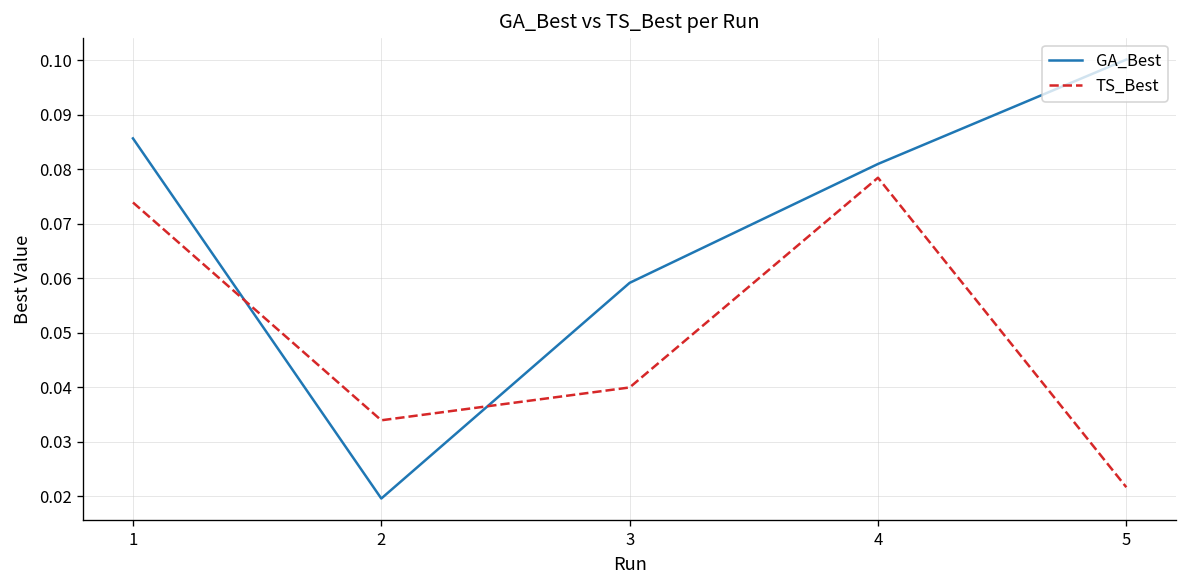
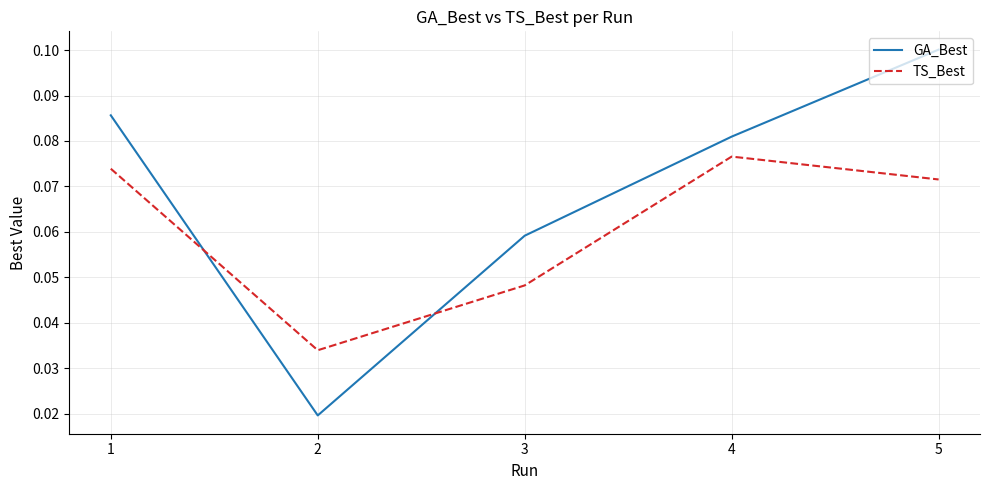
  {
    "GA_Best": {
      "1": 0.086,
      "2": 0.020,
      "3": 0.059,
      "4": 0.081
    },
    "TS_Best": {
      "1": 0.074,
      "2": 0.034,
-     "3": 0.040,
-     "4": 0.078,
-     "5": 0.022
+     "3": 0.048,
+     "4": 0.077,
+     "5": 0.072
    }
  }
